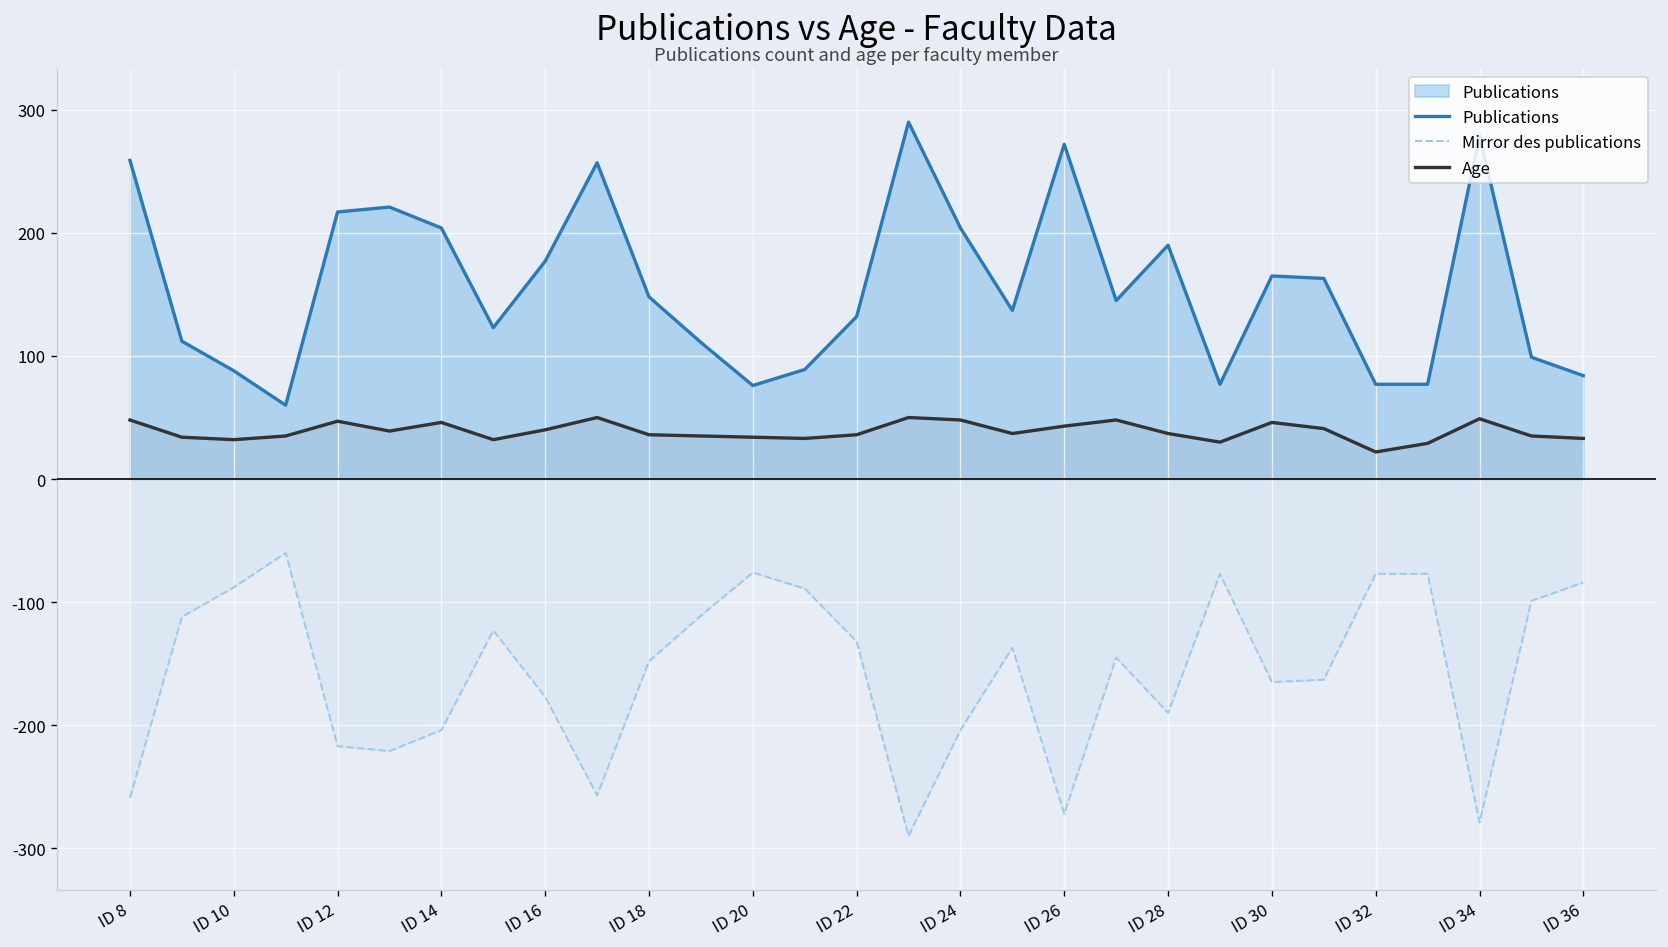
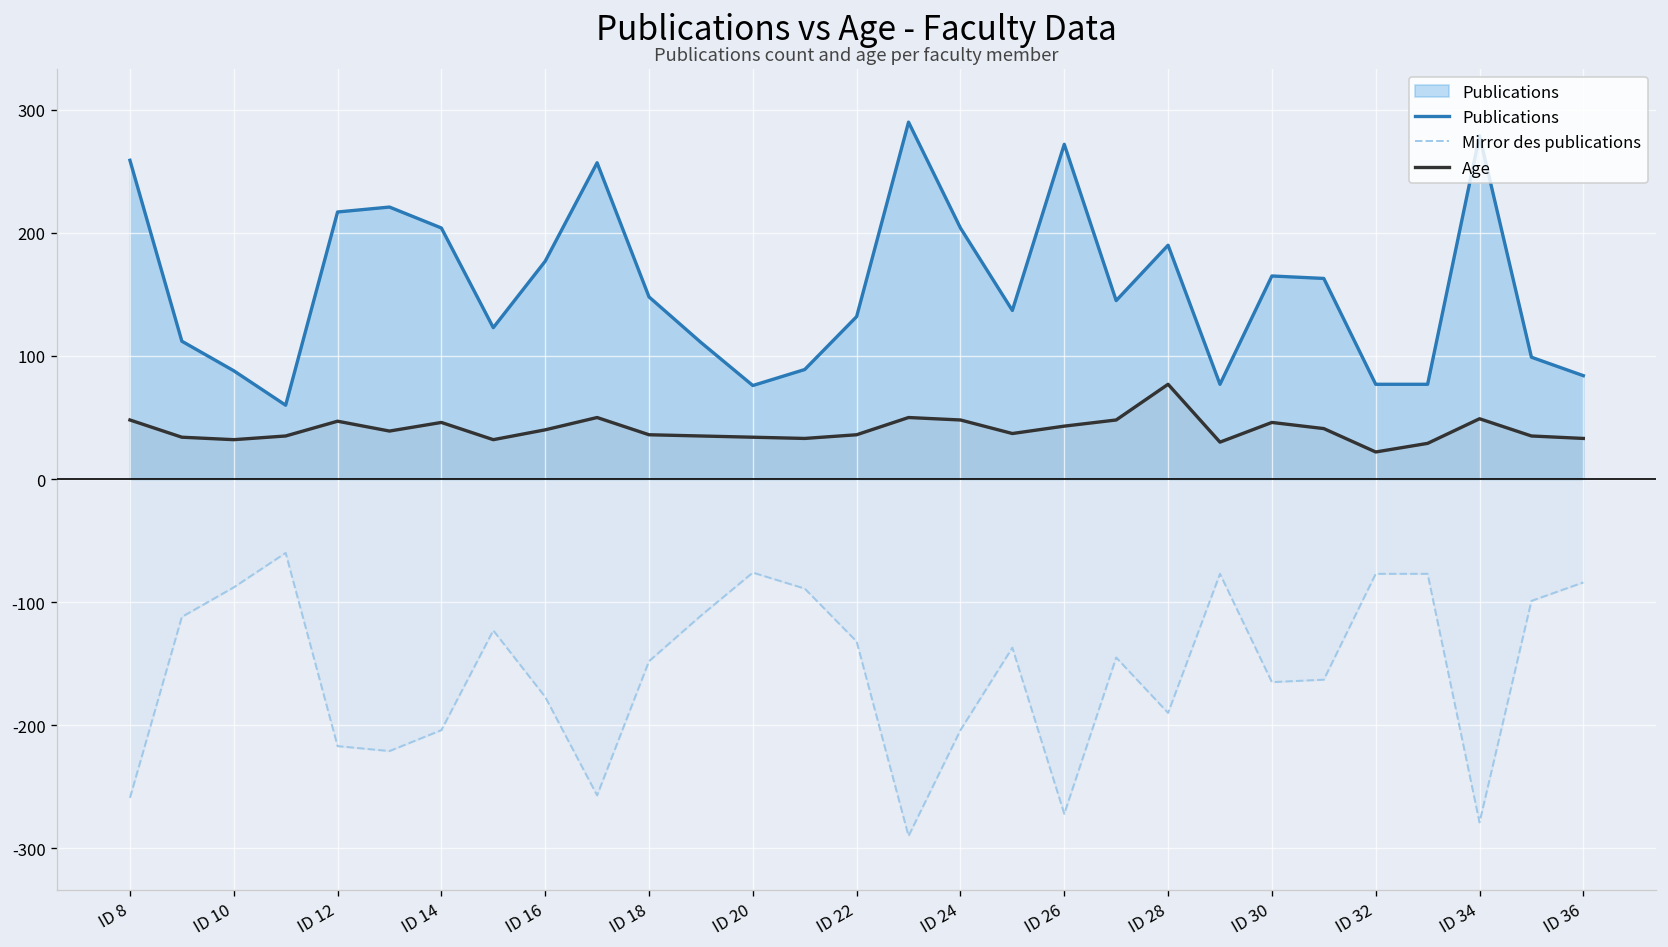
  {
    "Age": {
      "ID 8": 48,
      "ID 10": 32,
      "ID 12": 47,
      "ID 14": 46,
      "ID 16": 40,
      "ID 18": 36,
      "ID 20": 34,
      "ID 22": 36,
      "ID 24": 48,
      "ID 26": 43,
-     "ID 28": 37,
+     "ID 28": 77,
      "ID 30": 46,
      "ID 32": 22,
      "ID 34": 49,
      "ID 36": 33
    }
  }
